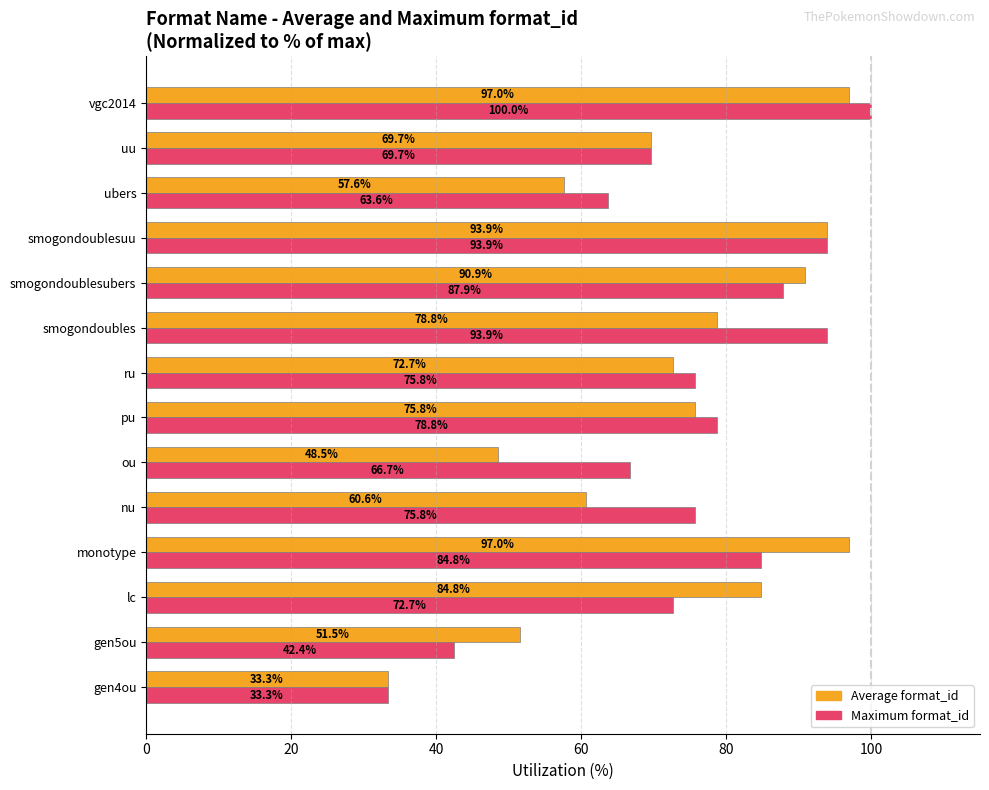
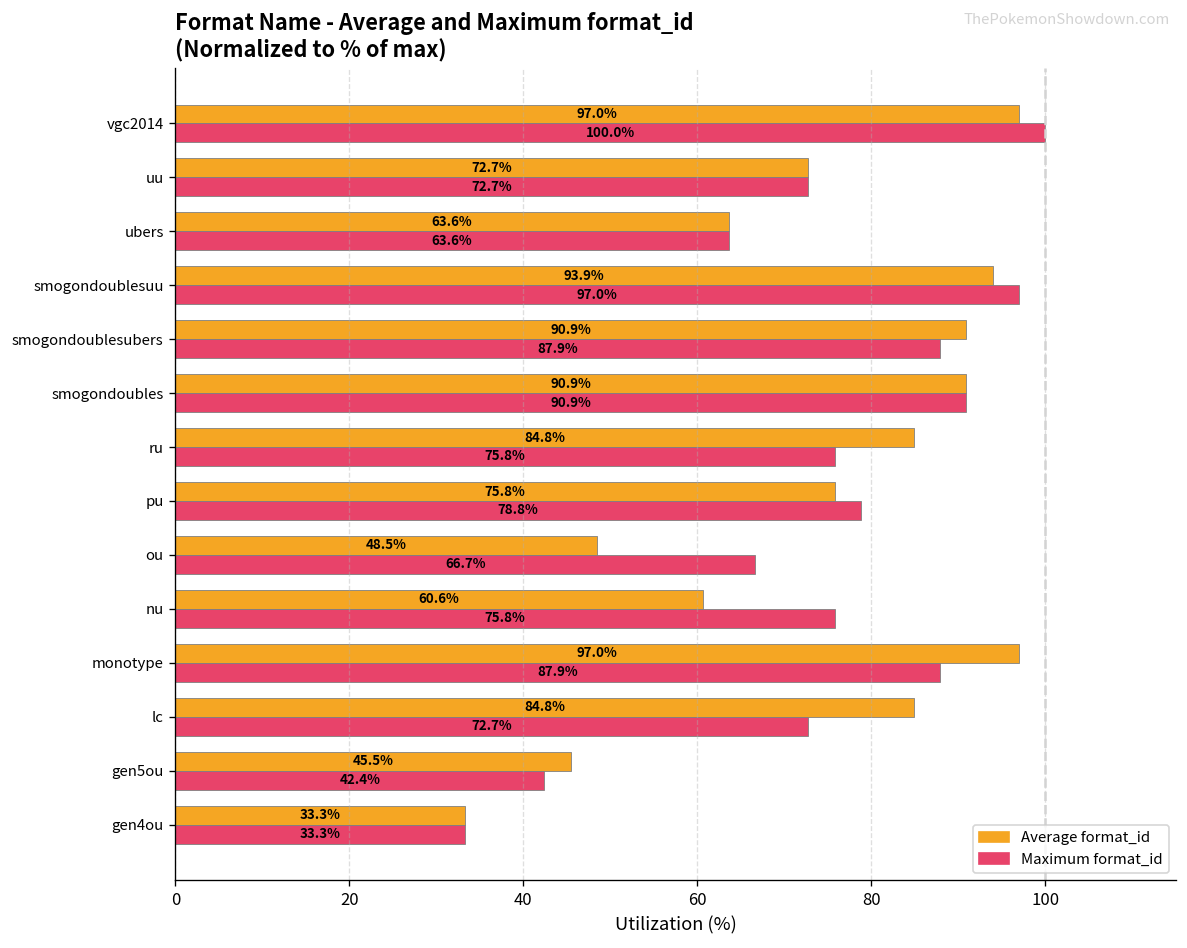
  {
    "Average format_id": {
      "vgc2014": "97.0%",
-     "uu": "69.7%",
-     "ubers": "57.6%",
+     "uu": "72.7%",
+     "ubers": "63.6%",
      "smogondoublesuu": "93.9%",
      "smogondoublesubers": "90.9%",
-     "smogondoubles": "78.8%",
-     "ru": "72.7%",
+     "smogondoubles": "90.9%",
+     "ru": "84.8%",
      "pu": "75.8%",
      "ou": "48.5%",
      "nu": "60.6%",
      "monotype": "97.0%",
      "lc": "84.8%",
-     "gen5ou": "51.5%",
+     "gen5ou": "45.5%",
      "gen4ou": "33.3%"
    },
    "Maximum format_id": {
      "vgc2014": "100.0%",
-     "uu": "69.7%",
+     "uu": "72.7%",
      "ubers": "63.6%",
-     "smogondoublesuu": "93.9%",
+     "smogondoublesuu": "97.0%",
      "smogondoublesubers": "87.9%",
-     "smogondoubles": "93.9%",
+     "smogondoubles": "90.9%",
      "ru": "75.8%",
      "pu": "78.8%",
      "ou": "66.7%",
      "nu": "75.8%",
-     "monotype": "84.8%",
+     "monotype": "87.9%",
      "lc": "72.7%",
      "gen5ou": "42.4%",
      "gen4ou": "33.3%"
    }
  }
